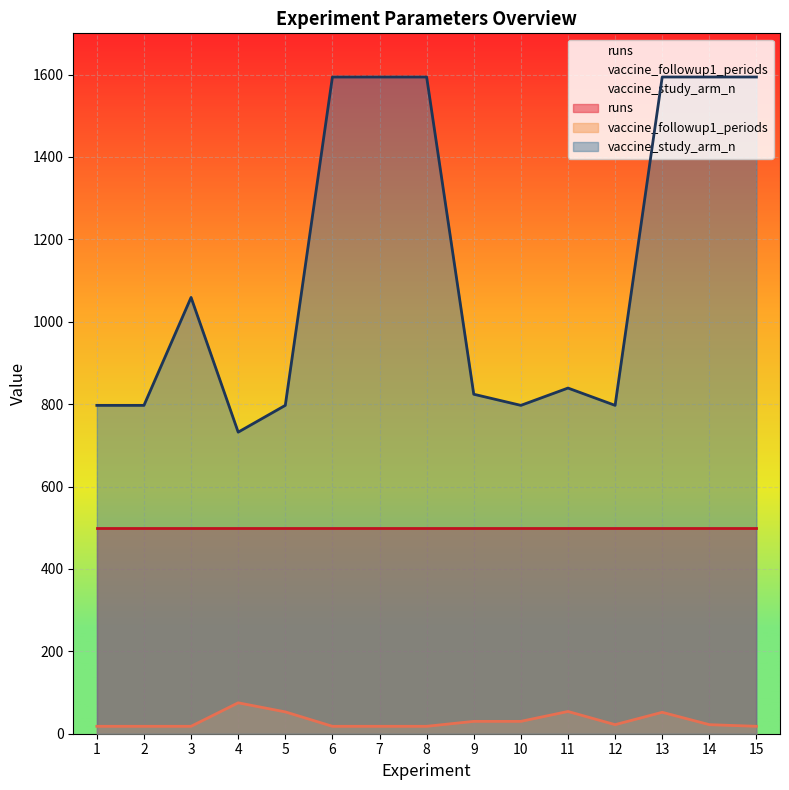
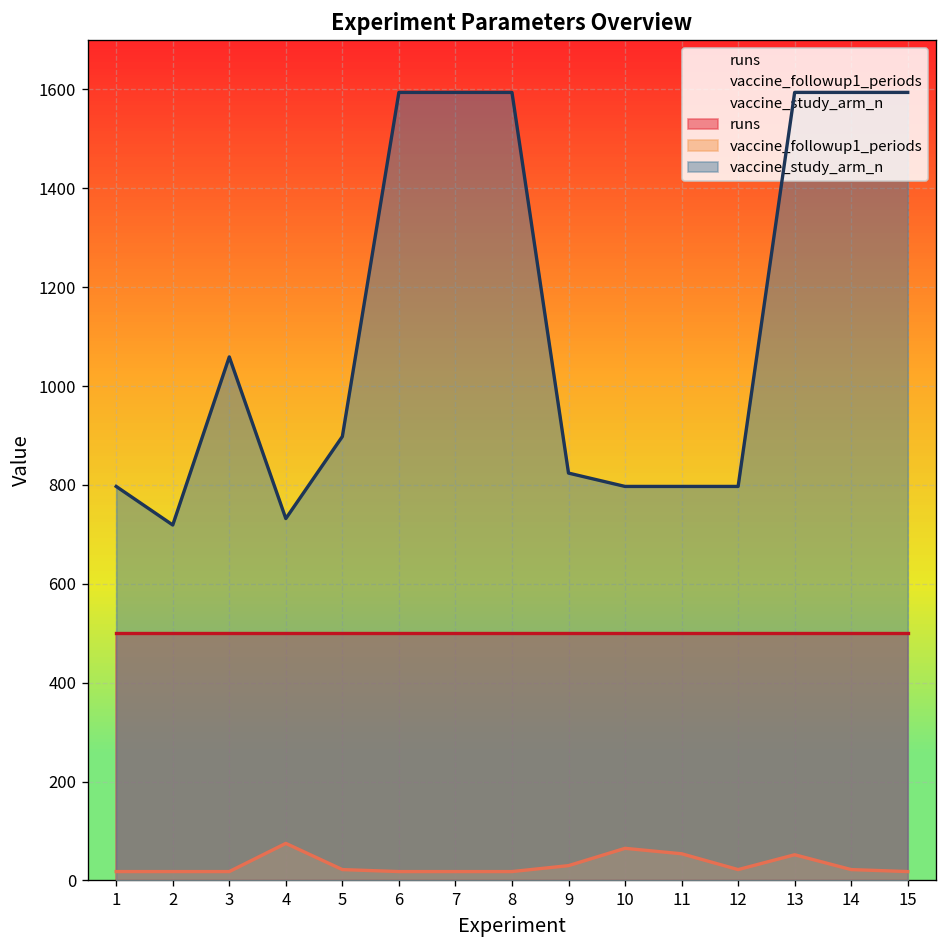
  {
    "runs": {
      "1": 500,
      "2": 500,
      "3": 500,
      "4": 500,
      "5": 500,
      "6": 500,
      "7": 500,
      "8": 500,
      "9": 500,
      "10": 500,
      "11": 500,
      "12": 500,
      "13": 500,
      "14": 500,
      "15": 500
    },
    "vaccine_followup1_periods": {
      "1": 20,
      "2": 20,
      "3": 20,
      "4": 80,
-     "5": 50,
+     "5": 20,
      "6": 20,
      "7": 20,
      "8": 20,
      "9": 30,
-     "10": 30,
+     "10": 70,
      "11": 50,
      "12": 20,
      "13": 50,
      "14": 20,
      "15": 20
    },
    "vaccine_study_arm_n": {
      "1": 800,
-     "2": 800,
+     "2": 720,
      "3": 1060,
      "4": 730,
-     "5": 800,
+     "5": 900,
      "6": 1590,
      "7": 1590,
      "8": 1590,
      "9": 820,
      "10": 800,
-     "11": 840,
+     "11": 800,
      "12": 800
    }
  }
